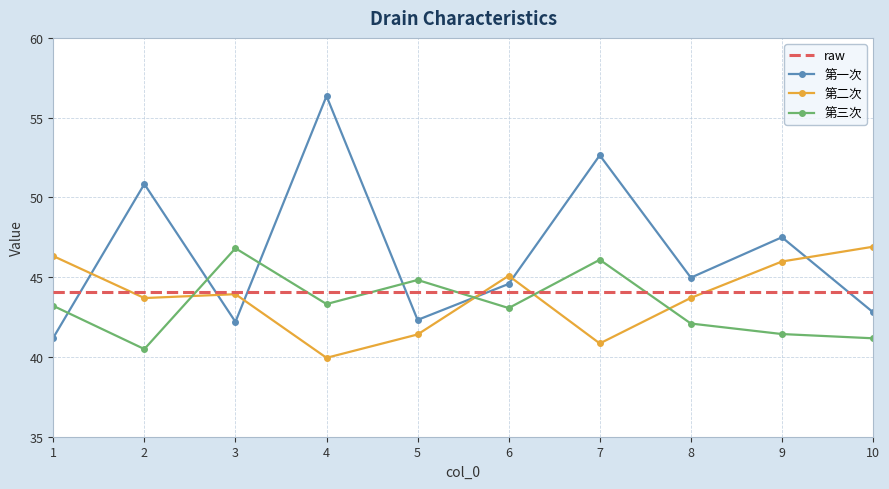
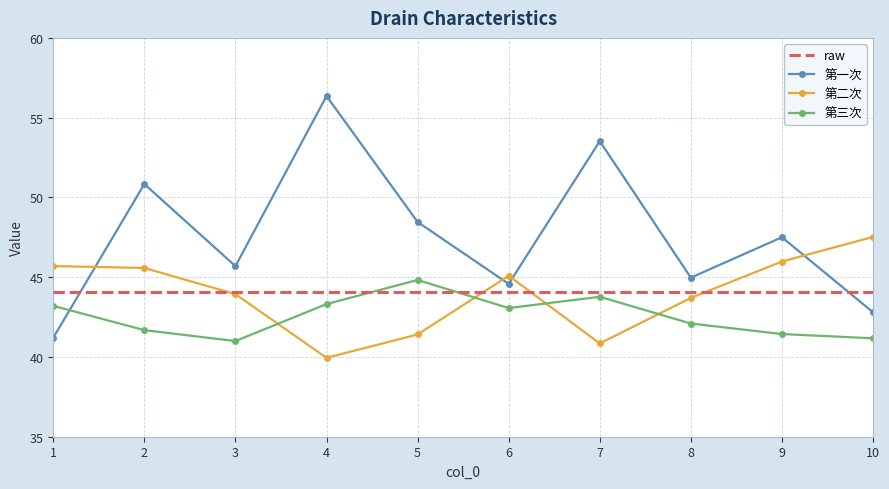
  {
    "raw": {
      "1": 44.1,
      "2": 44.1,
      "4": 44.1,
      "5": 44.1,
      "6": 44.1,
      "7": 44.1,
      "8": 44.1,
      "9": 44.1,
      "10": 44.1
    },
    "第一次": {
      "1": 41.2,
      "2": 50.8,
-     "3": 42.2,
+     "3": 45.7,
      "4": 56.4,
-     "5": 42.3,
+     "5": 48.5,
      "6": 44.6,
-     "7": 52.6,
+     "7": 53.5,
      "8": 45.0,
      "9": 47.5,
      "10": 42.8
    },
    "第二次": {
-     "1": 46.3,
-     "2": 43.7,
+     "1": 45.7,
+     "2": 45.6,
      "4": 39.9,
      "5": 41.4,
      "6": 45.1,
      "7": 40.8,
      "8": 43.7,
      "9": 46.0,
-     "10": 46.9
+     "10": 47.5
    },
    "第三次": {
      "1": 43.2,
-     "2": 40.5,
-     "3": 46.8,
+     "2": 41.7,
+     "3": 41.0,
      "4": 43.3,
      "5": 44.8,
      "6": 43.1,
-     "7": 46.1,
+     "7": 43.8,
      "8": 42.1,
      "9": 41.4,
      "10": 41.2
    }
  }
